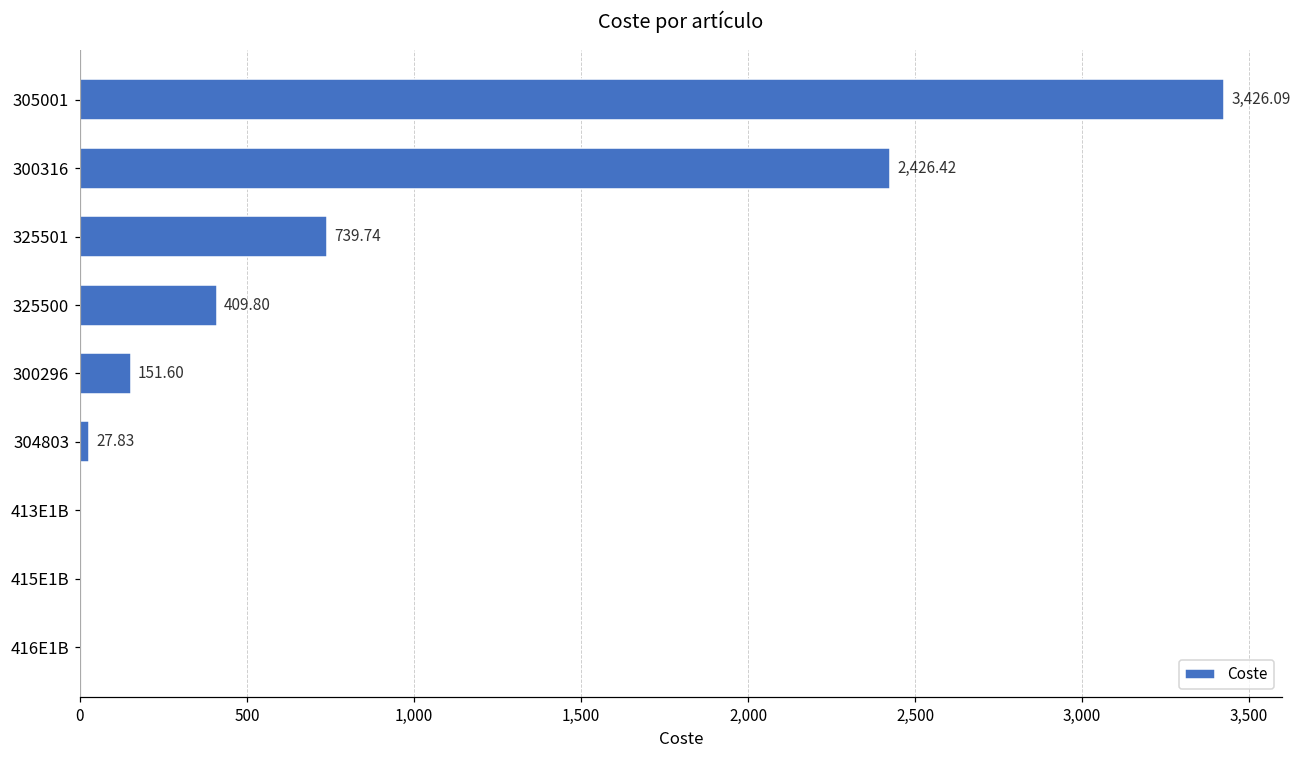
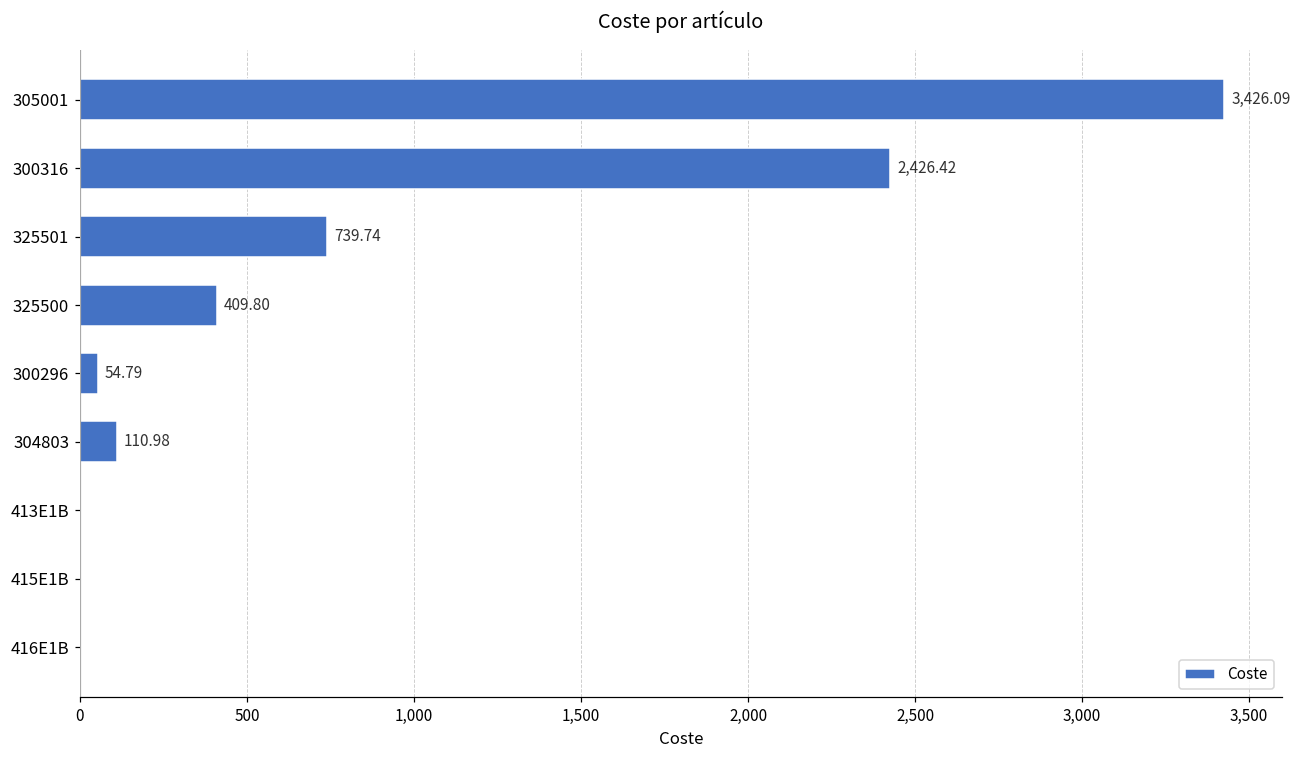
  {
    "305001": "3,426.09",
    "300316": "2,426.42",
    "325501": "739.74",
    "325500": "409.80",
-   "300296": "151.60",
-   "304803": "27.83"
+   "300296": "54.79",
+   "304803": "110.98"
  }
